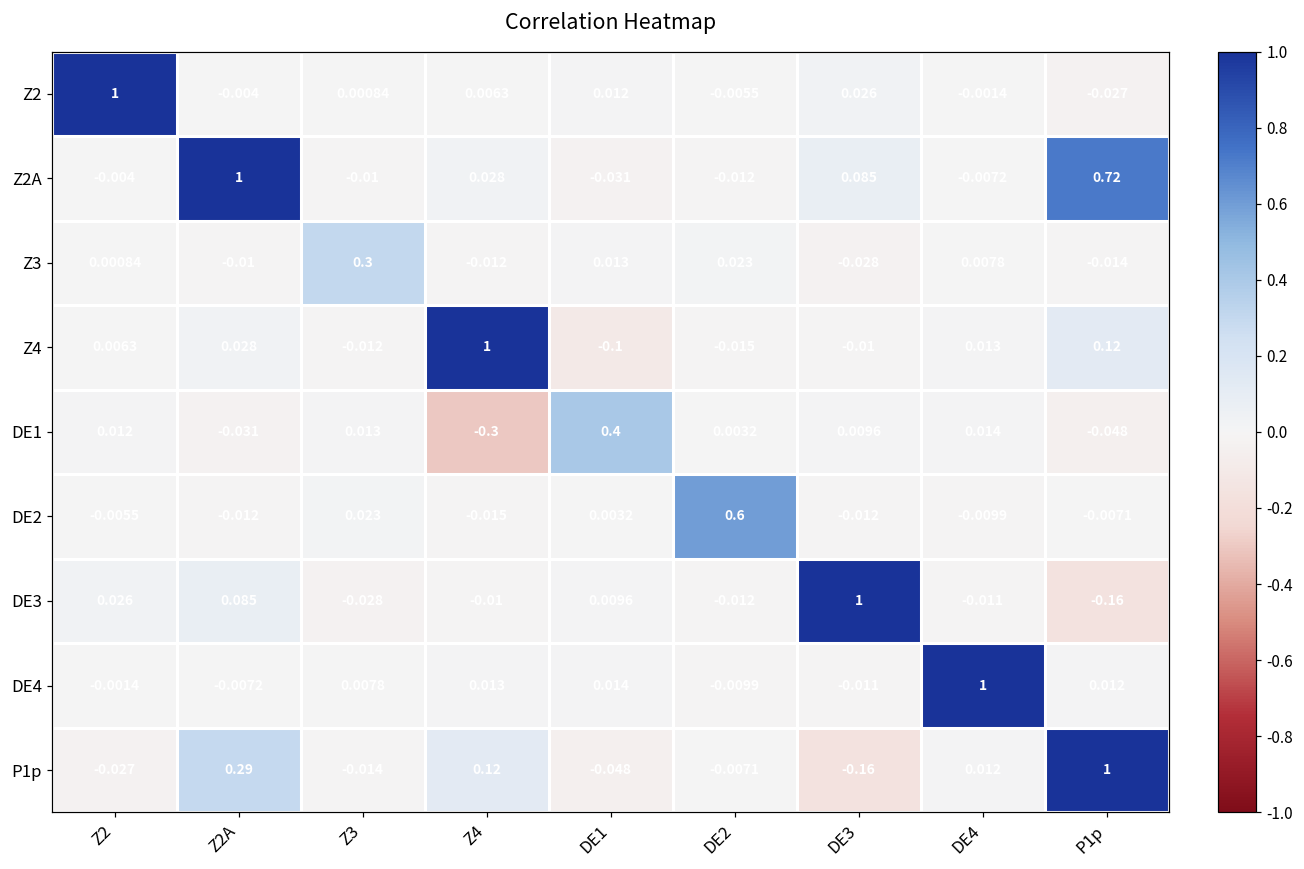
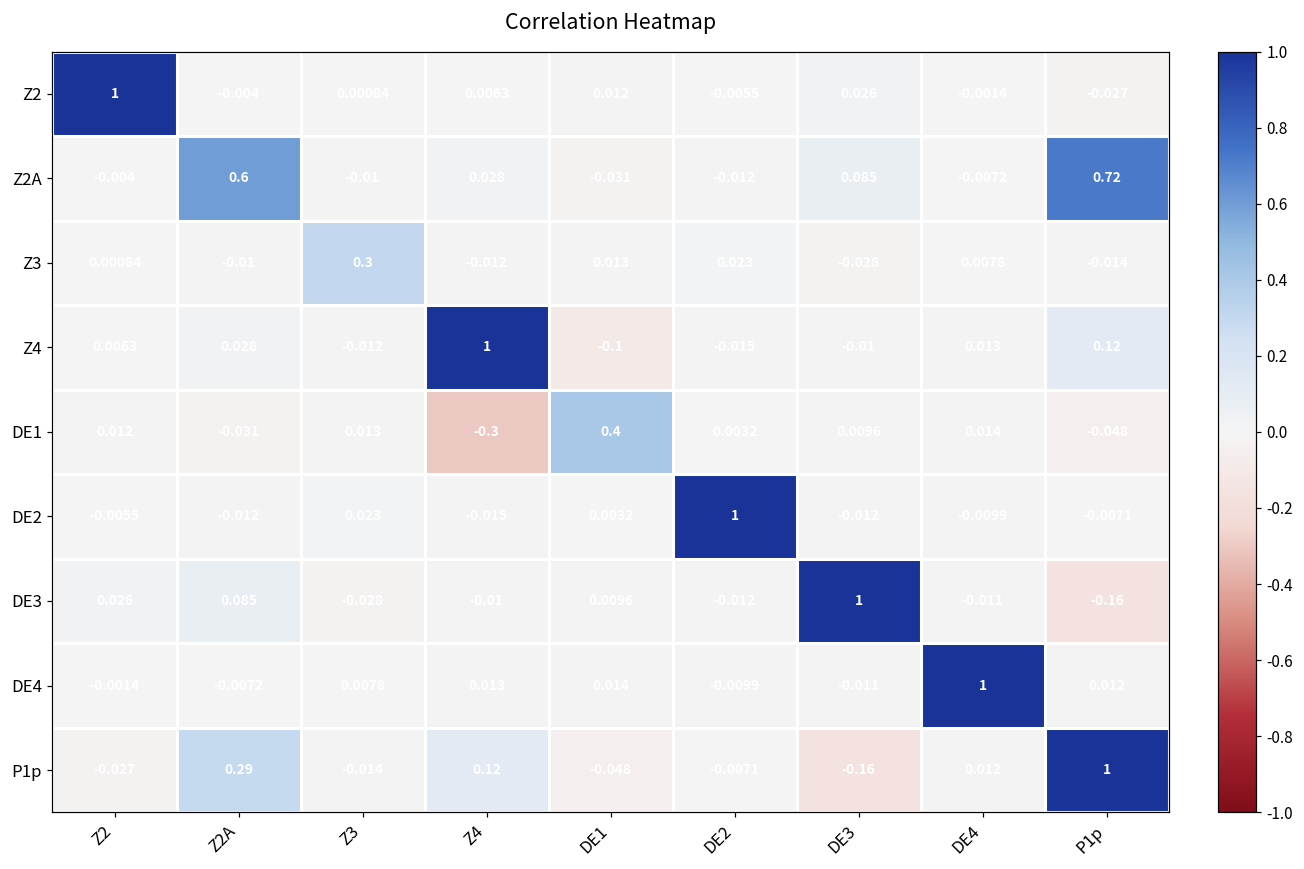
  {
    "Z2": {
      "Z2": 1
    },
    "Z2A": {
-     "Z2A": 1,
+     "Z2A": 0.6,
      "P1p": 0.72
    },
    "Z3": {
      "Z3": 0.3
    },
    "Z4": {
      "Z4": 1
    },
    "DE1": {
      "Z4": -0.3,
      "DE1": 0.4
    },
    "DE2": {
-     "DE2": 0.6
+     "DE2": 1
    },
    "DE3": {
      "DE3": 1
    },
    "DE4": {
      "DE4": 1
    },
    "P1p": {
      "Z2A": 0.29,
      "P1p": 1
    }
  }
